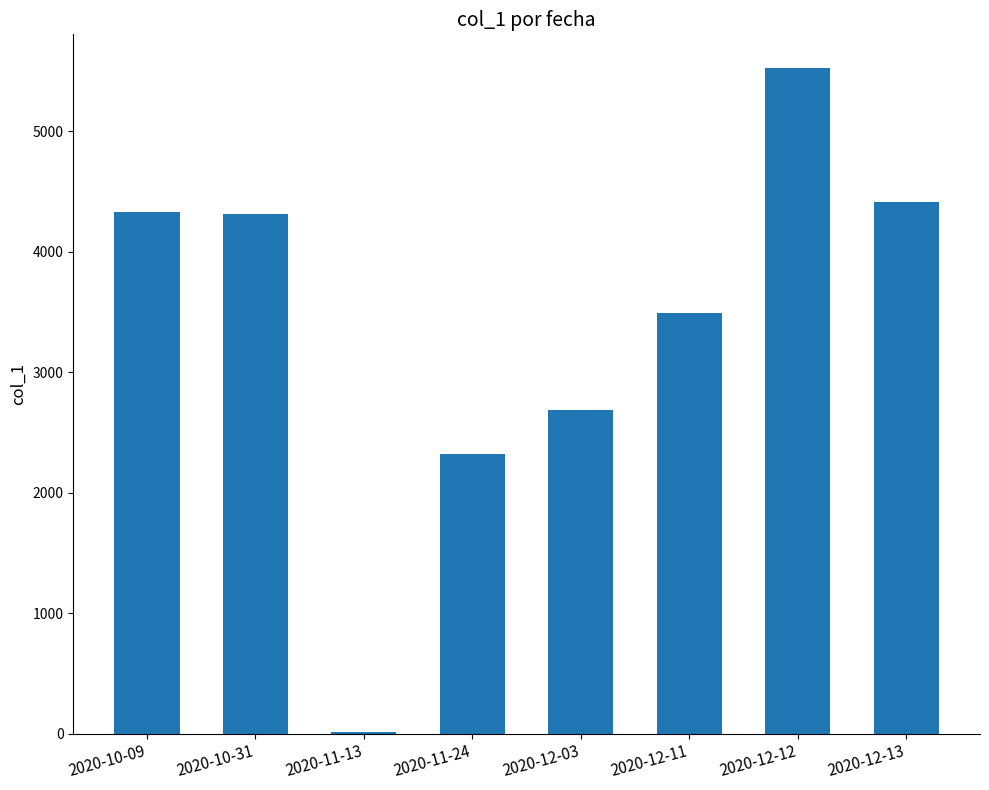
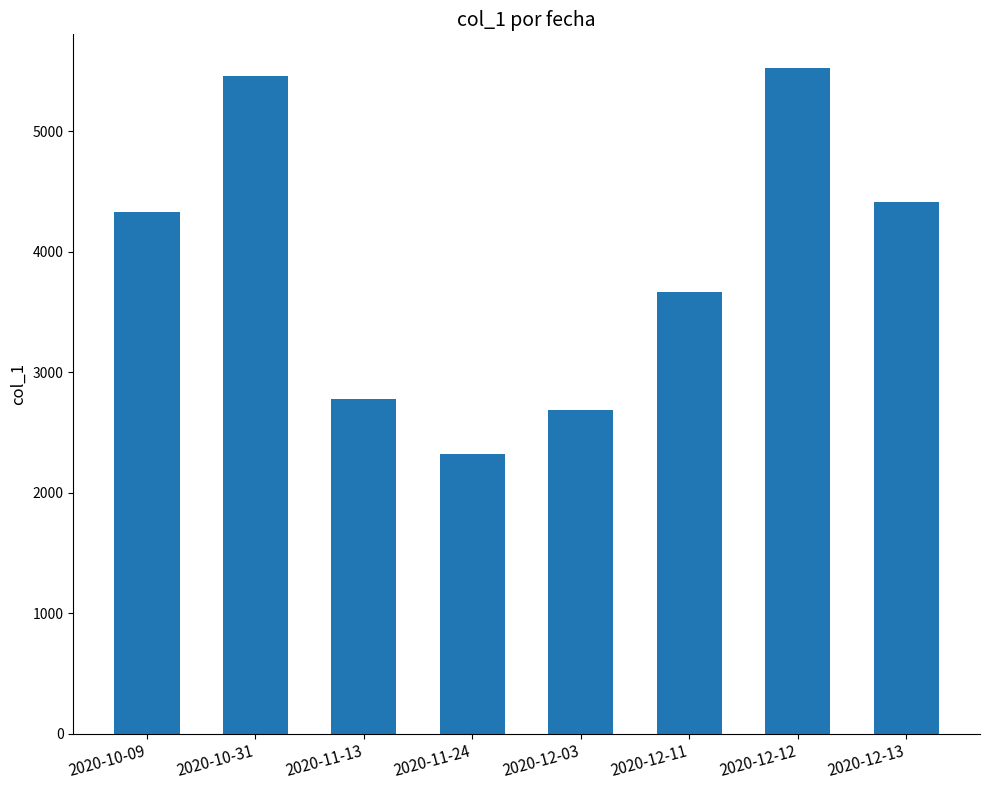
  {
    "2020-10-09": 4330,
-   "2020-10-31": 4310,
-   "2020-11-13": 10,
+   "2020-10-31": 5460,
+   "2020-11-13": 2780,
    "2020-11-24": 2320,
    "2020-12-03": 2690,
-   "2020-12-11": 3490,
+   "2020-12-11": 3670,
    "2020-12-12": 5530,
    "2020-12-13": 4420
  }
